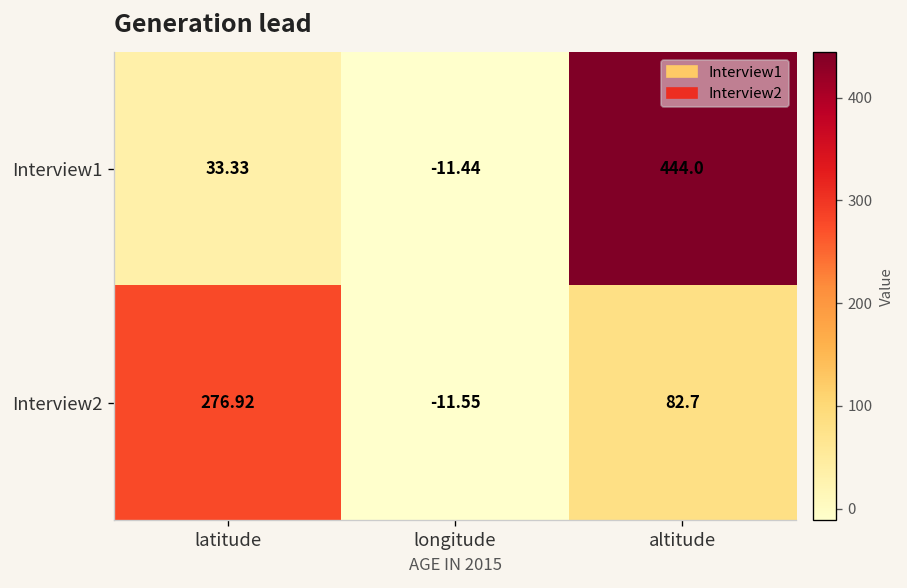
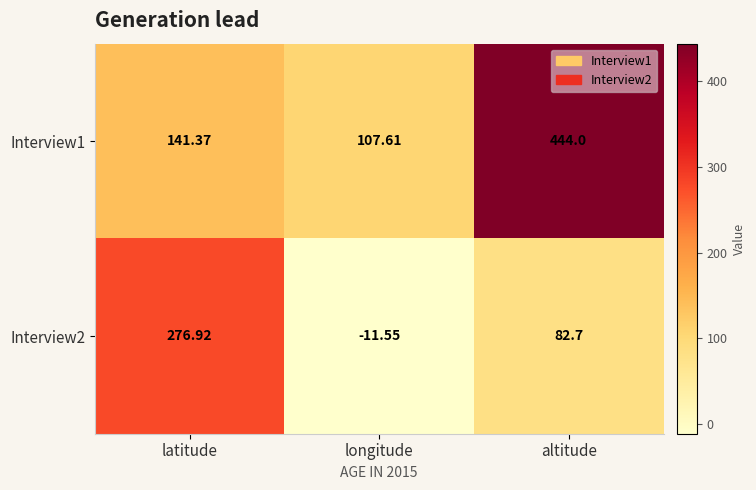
  {
    "Interview1": {
-     "latitude": 33.33,
-     "longitude": -11.44,
+     "latitude": 141.37,
+     "longitude": 107.61,
      "altitude": 444.0
    },
    "Interview2": {
      "latitude": 276.92,
      "longitude": -11.55,
      "altitude": 82.7
    }
  }
